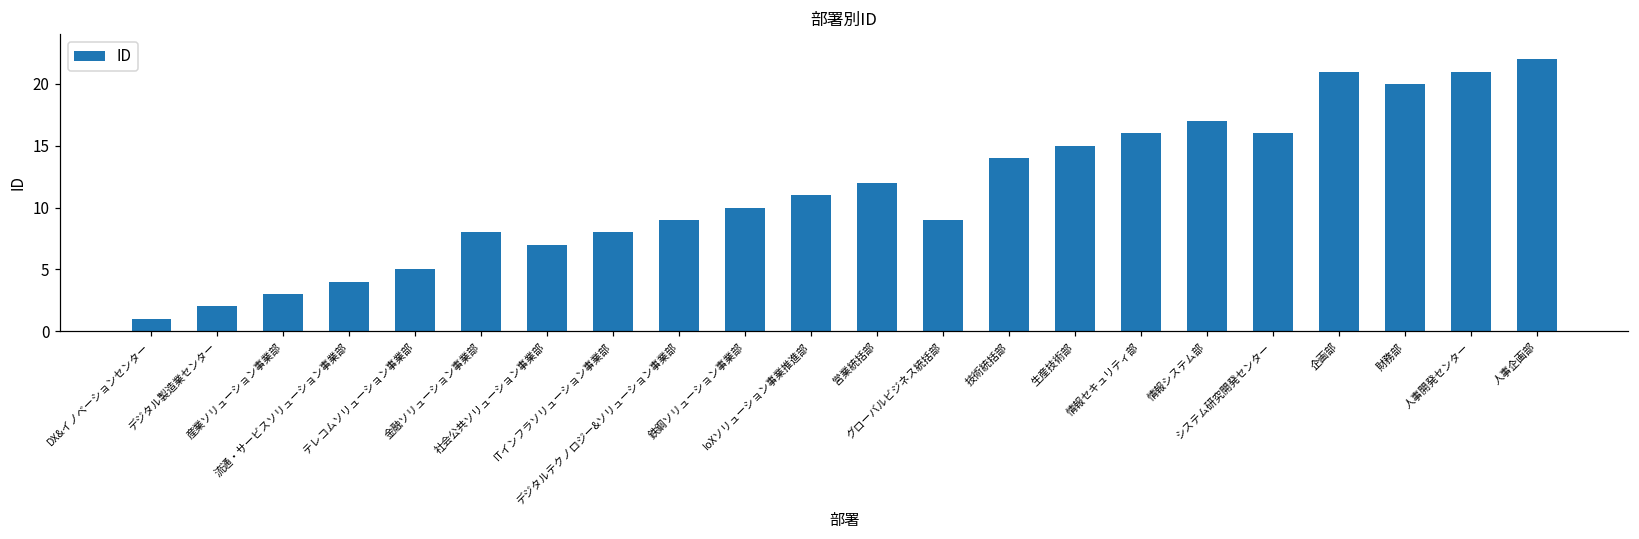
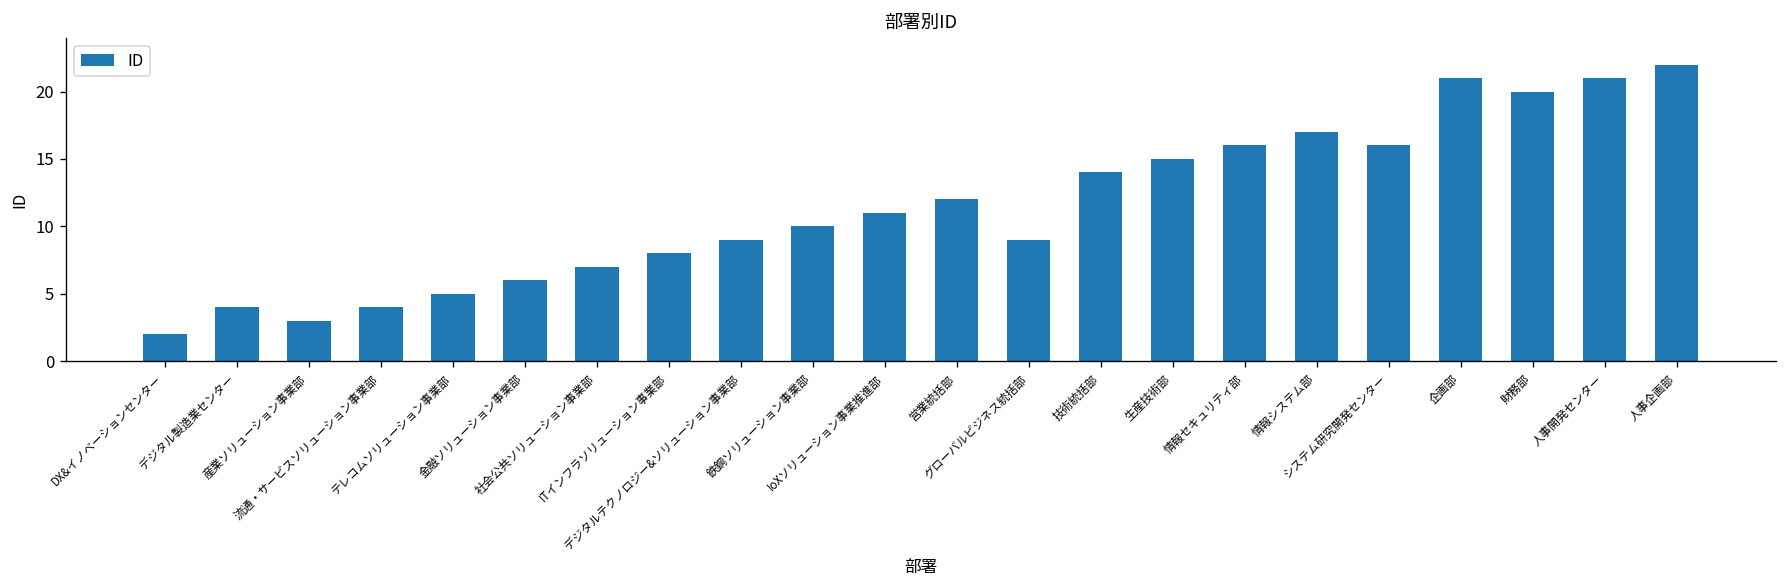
  {
-   "DX&イノベーションセンター": 1,
-   "デジタル製造業センター": 2,
+   "DX&イノベーションセンター": 2,
+   "デジタル製造業センター": 4,
    "産業ソリューション事業部": 3,
    "流通・サービスソリューション事業部": 4,
    "テレコムソリューション事業部": 5,
-   "金融ソリューション事業部": 8,
+   "金融ソリューション事業部": 6,
    "社会公共ソリューション事業部": 7,
    "ITインフラソリューション事業部": 8,
    "デジタルテクノロジー&ソリューション事業部": 9,
    "鉄鋼ソリューション事業部": 10,
    "IoXソリューション事業推進部": 11,
    "営業統括部": 12,
    "グローバルビジネス統括部": 9,
    "技術統括部": 14,
    "生産技術部": 15,
    "情報セキュリティ部": 16,
    "情報システム部": 17,
    "システム研究開発センター": 16,
    "企画部": 21,
    "財務部": 20,
    "人事開発センター": 21,
    "人事企画部": 22
  }
